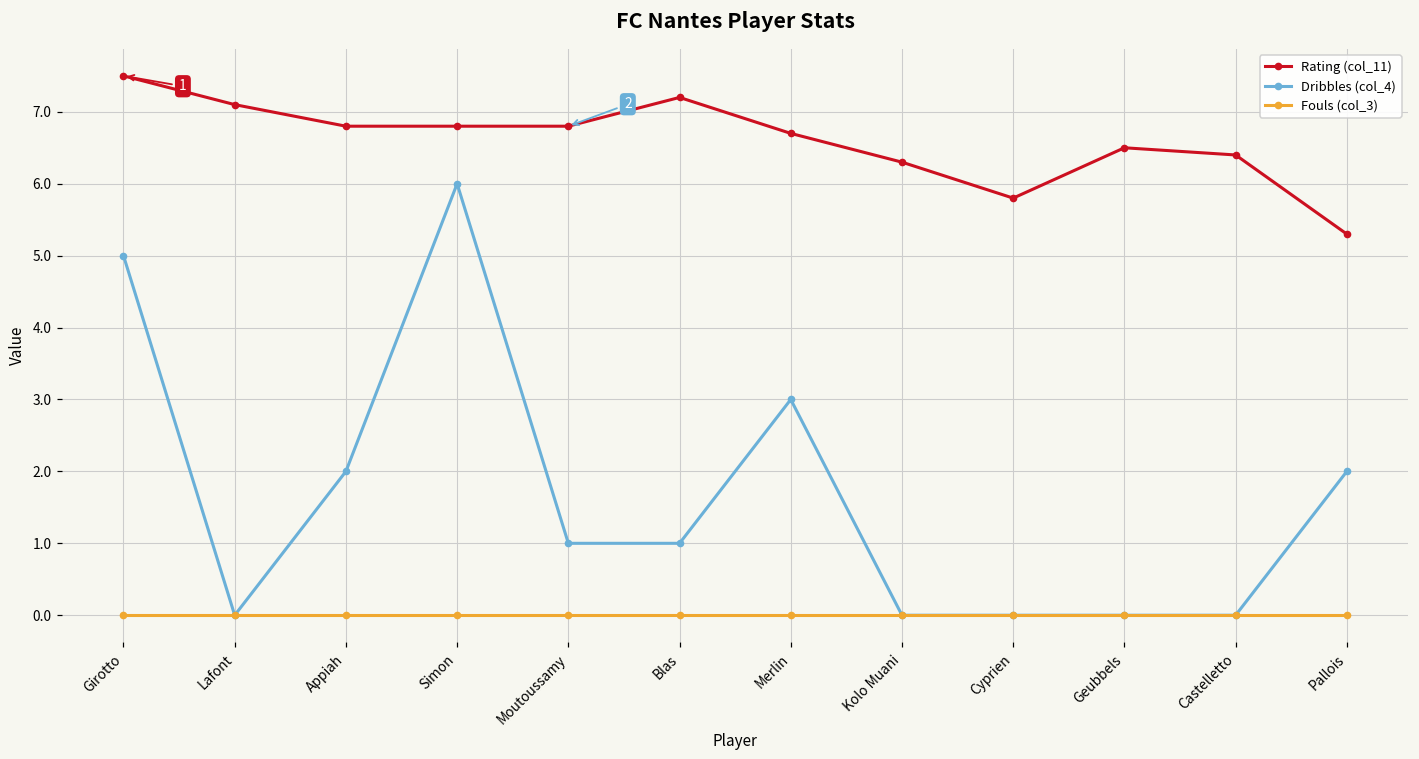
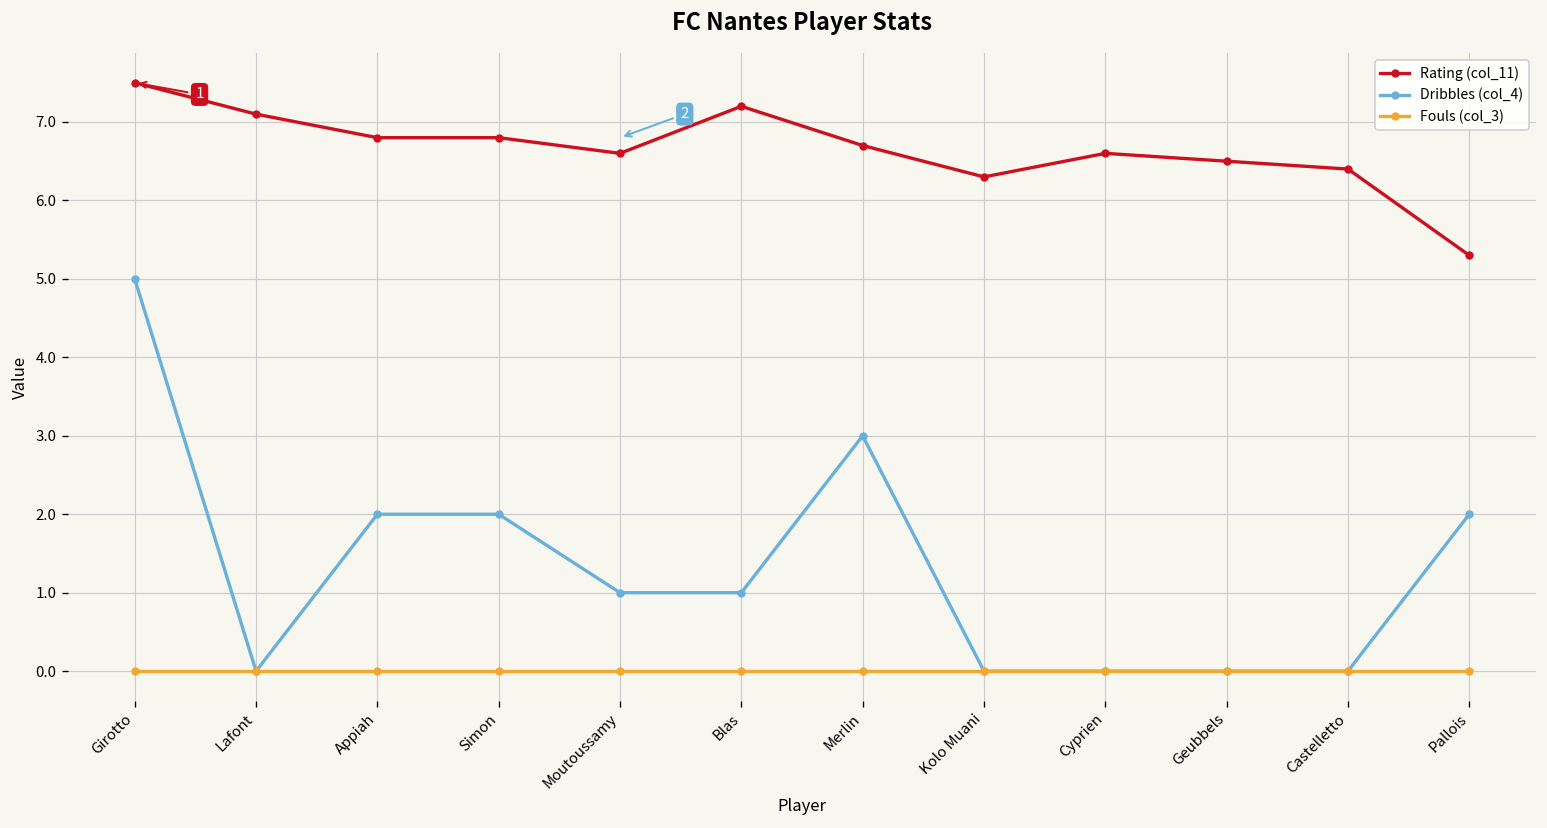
  {
    "Rating (col_11)": {
      "Girotto": 7.5,
      "Lafont": 7.1,
      "Appiah": 6.8,
      "Simon": 6.8,
-     "Moutoussamy": 6.8,
+     "Moutoussamy": 6.6,
      "Blas": 7.2,
      "Merlin": 6.7,
      "Kolo Muani": 6.3,
-     "Cyprien": 5.8,
+     "Cyprien": 6.6,
      "Geubbels": 6.5,
      "Castelletto": 6.4,
      "Pallois": 5.3
    },
    "Dribbles (col_4)": {
      "Girotto": 5,
      "Appiah": 2,
-     "Simon": 6,
+     "Simon": 2,
      "Moutoussamy": 1,
      "Blas": 1,
      "Merlin": 3,
      "Pallois": 2
    },
    "Fouls (col_3)": {
      "Girotto": 0.0,
      "Appiah": 0.0,
      "Simon": 0.0,
      "Moutoussamy": 0.0,
      "Blas": 0.0,
      "Merlin": 0.0,
      "Pallois": 0.0
    }
  }
